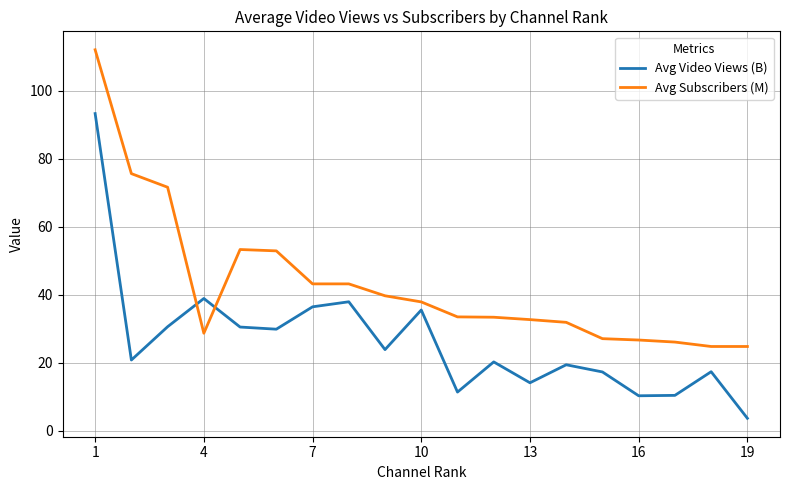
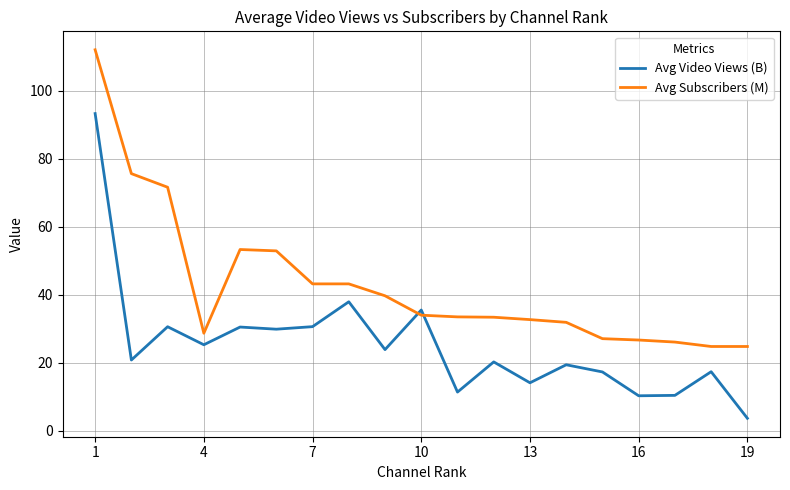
  {
    "Avg Video Views (B)": {
      "1": 93,
-     "4": 39,
-     "7": 36,
+     "4": 25,
+     "7": 31,
      "10": 36,
      "13": 14,
      "16": 10,
      "19": 4
    },
    "Avg Subscribers (M)": {
      "1": 112,
      "4": 29,
      "7": 43,
-     "10": 38,
+     "10": 34,
      "13": 33,
      "16": 27,
      "19": 25
    }
  }
